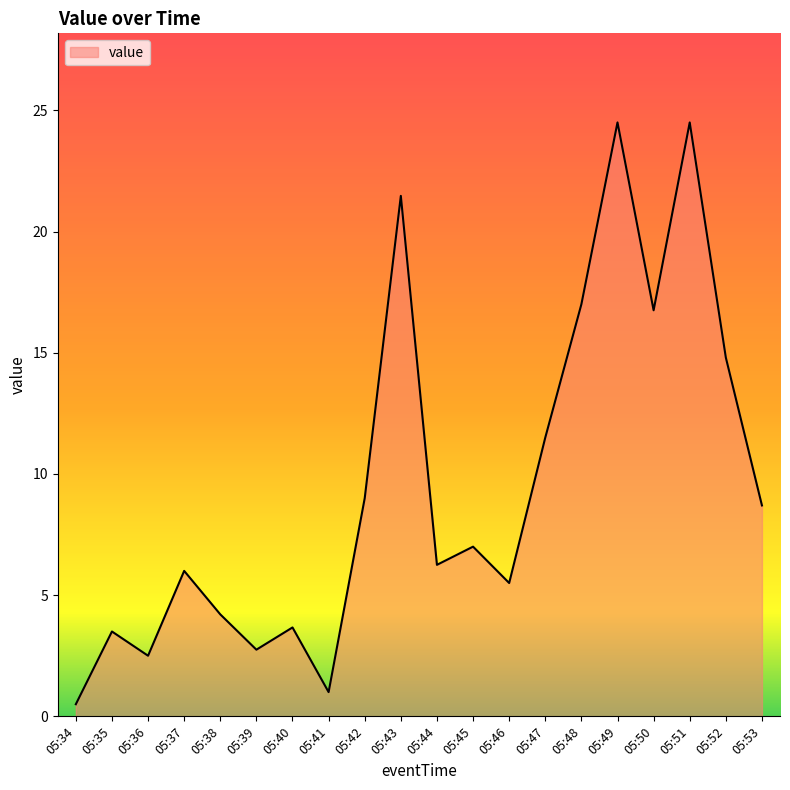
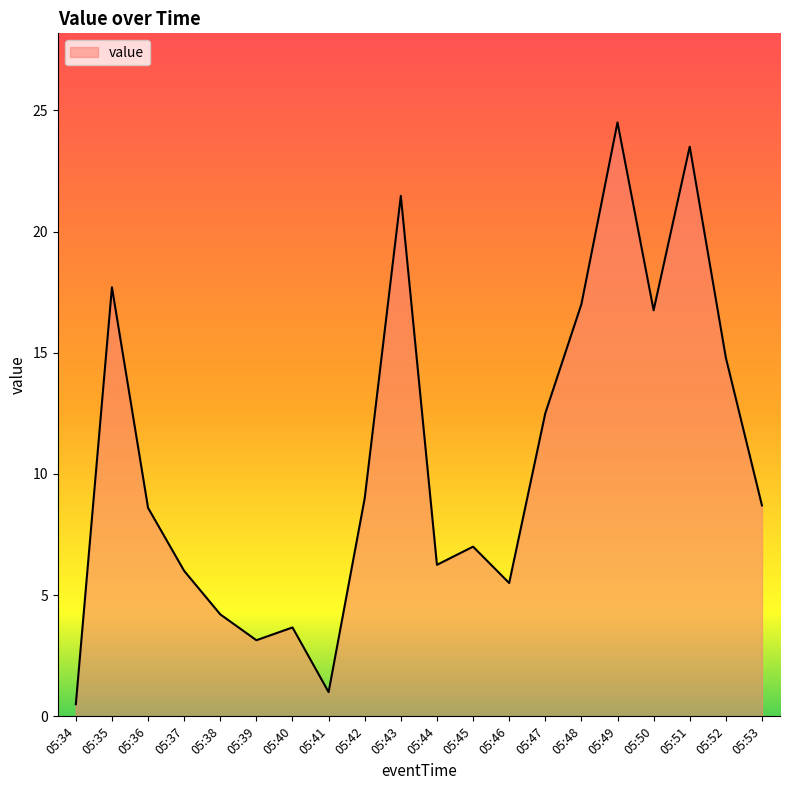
  {
    "05:34": 0.5,
-   "05:35": 3.5,
-   "05:36": 2.5,
+   "05:35": 17.7,
+   "05:36": 8.6,
    "05:37": 6.0,
    "05:38": 4.2,
-   "05:39": 2.8,
+   "05:39": 3.1,
    "05:40": 3.7,
    "05:41": 1.0,
    "05:42": 9.0,
    "05:43": 21.5,
    "05:44": 6.3,
    "05:45": 7.0,
    "05:46": 5.5,
-   "05:47": 11.5,
+   "05:47": 12.5,
    "05:48": 17.0,
    "05:49": 24.5,
    "05:50": 16.8,
-   "05:51": 24.5,
+   "05:51": 23.5,
    "05:52": 14.8,
    "05:53": 8.7
  }
